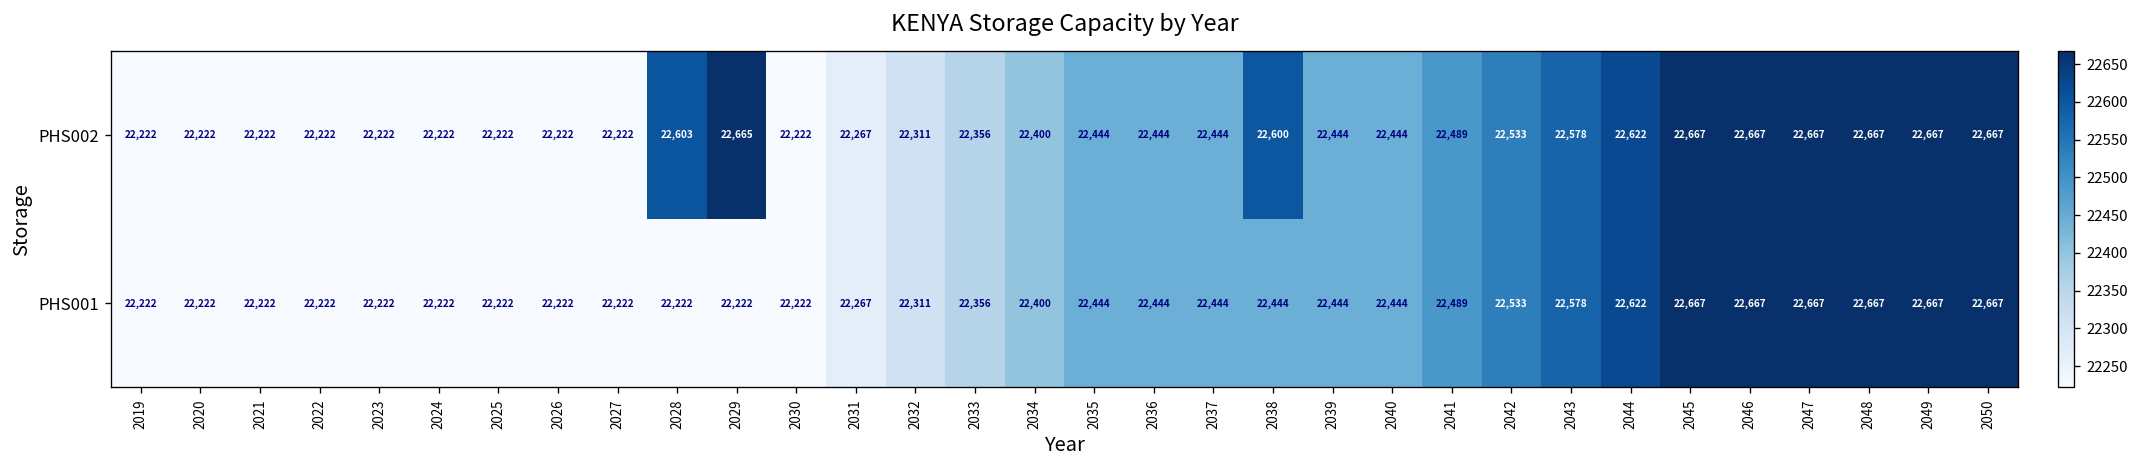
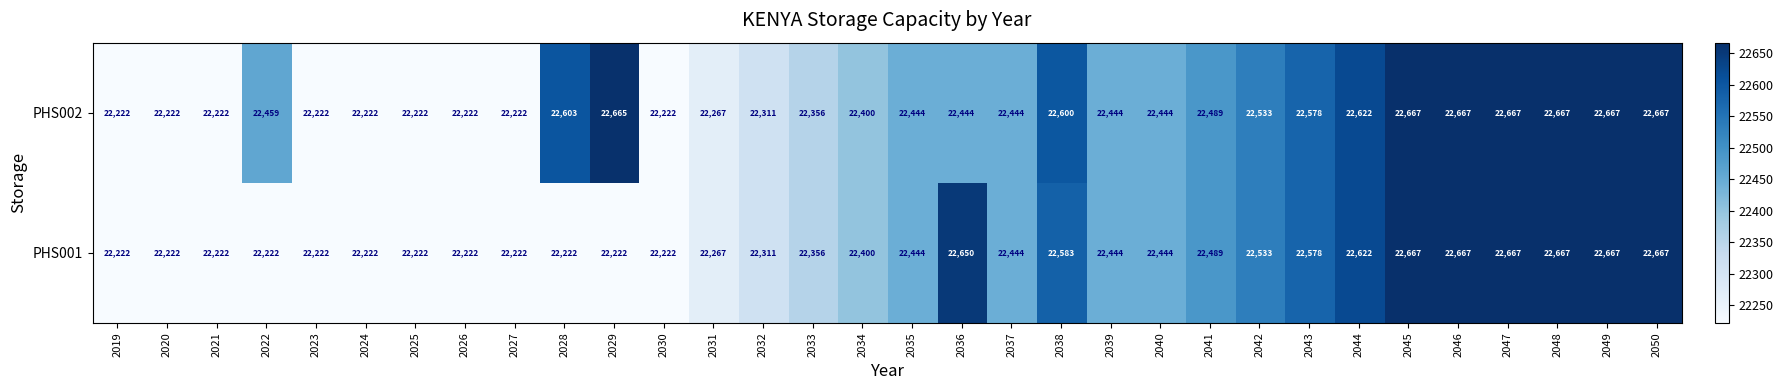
  {
    "PHS002": {
      "2019": "22,222",
      "2020": "22,222",
      "2021": "22,222",
-     "2022": "22,222",
+     "2022": "22,459",
      "2023": "22,222",
      "2024": "22,222",
      "2025": "22,222",
      "2026": "22,222",
      "2027": "22,222",
      "2028": "22,603",
      "2029": "22,665",
      "2030": "22,222",
      "2031": "22,267",
      "2032": "22,311",
      "2033": "22,356",
      "2034": "22,400",
      "2035": "22,444",
      "2036": "22,444",
      "2037": "22,444",
      "2038": "22,600",
      "2039": "22,444",
      "2040": "22,444",
      "2041": "22,489",
      "2042": "22,533",
      "2043": "22,578",
      "2044": "22,622",
      "2045": "22,667",
      "2046": "22,667",
      "2047": "22,667",
      "2048": "22,667",
      "2049": "22,667",
      "2050": "22,667"
    },
    "PHS001": {
      "2019": "22,222",
      "2020": "22,222",
      "2021": "22,222",
      "2022": "22,222",
      "2023": "22,222",
      "2024": "22,222",
      "2025": "22,222",
      "2026": "22,222",
      "2027": "22,222",
      "2028": "22,222",
      "2029": "22,222",
      "2030": "22,222",
      "2031": "22,267",
      "2032": "22,311",
      "2033": "22,356",
      "2034": "22,400",
      "2035": "22,444",
-     "2036": "22,444",
+     "2036": "22,650",
      "2037": "22,444",
-     "2038": "22,444",
+     "2038": "22,583",
      "2039": "22,444",
      "2040": "22,444",
      "2041": "22,489",
      "2042": "22,533",
      "2043": "22,578",
      "2044": "22,622",
      "2045": "22,667",
      "2046": "22,667",
      "2047": "22,667",
      "2048": "22,667",
      "2049": "22,667",
      "2050": "22,667"
    }
  }
